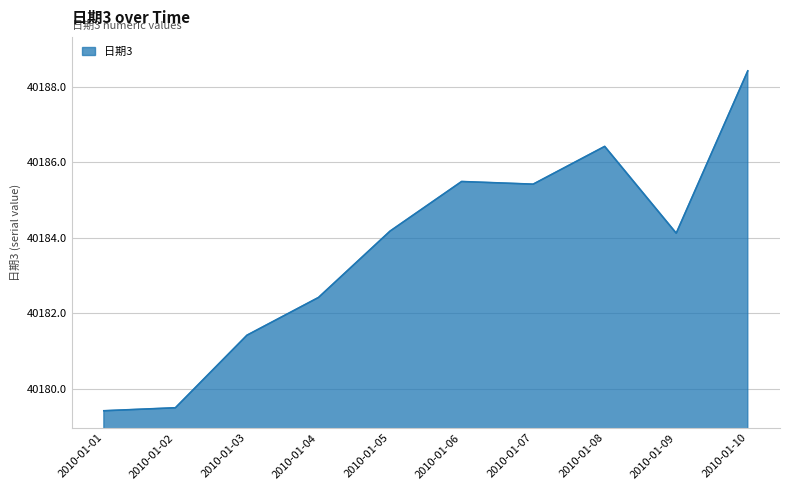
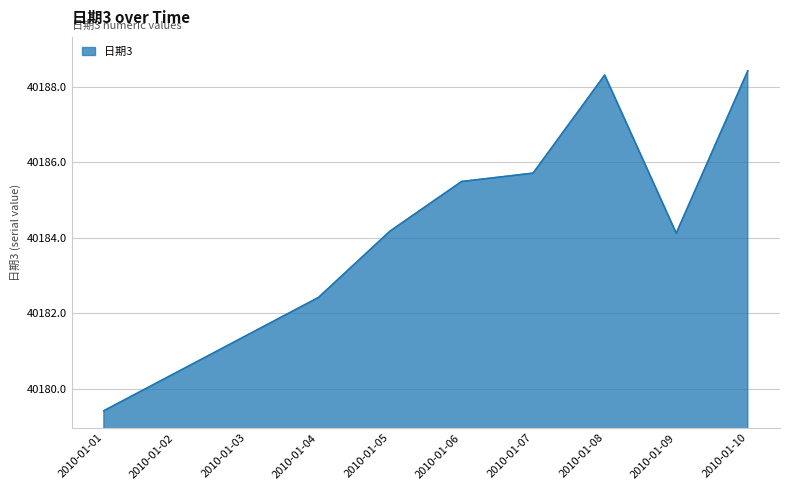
  {
    "2010-01-01": 40179.4,
-   "2010-01-02": 40179.5,
+   "2010-01-02": 40180.4,
    "2010-01-03": 40181.4,
    "2010-01-04": 40182.4,
    "2010-01-05": 40184.2,
    "2010-01-06": 40185.5,
-   "2010-01-07": 40185.4,
-   "2010-01-08": 40186.4,
+   "2010-01-07": 40185.7,
+   "2010-01-08": 40188.3,
    "2010-01-09": 40184.1,
    "2010-01-10": 40188.4
  }
